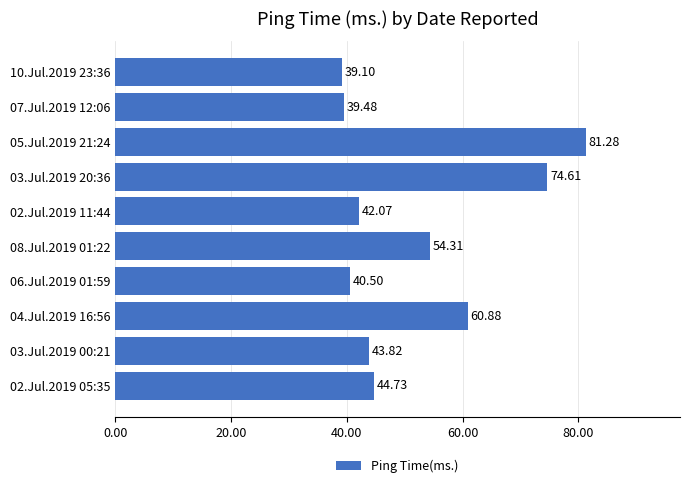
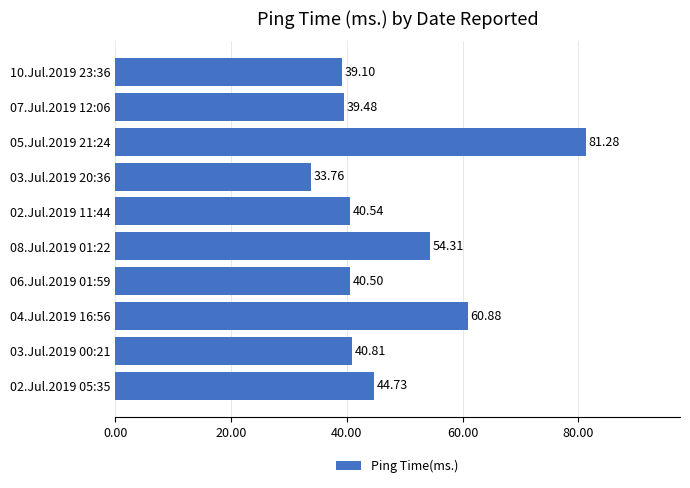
  {
    "10.Jul.2019 23:36": 39.10,
    "07.Jul.2019 12:06": 39.48,
    "05.Jul.2019 21:24": 81.28,
-   "03.Jul.2019 20:36": 74.61,
-   "02.Jul.2019 11:44": 42.07,
+   "03.Jul.2019 20:36": 33.76,
+   "02.Jul.2019 11:44": 40.54,
    "08.Jul.2019 01:22": 54.31,
    "06.Jul.2019 01:59": 40.50,
    "04.Jul.2019 16:56": 60.88,
-   "03.Jul.2019 00:21": 43.82,
+   "03.Jul.2019 00:21": 40.81,
    "02.Jul.2019 05:35": 44.73
  }
